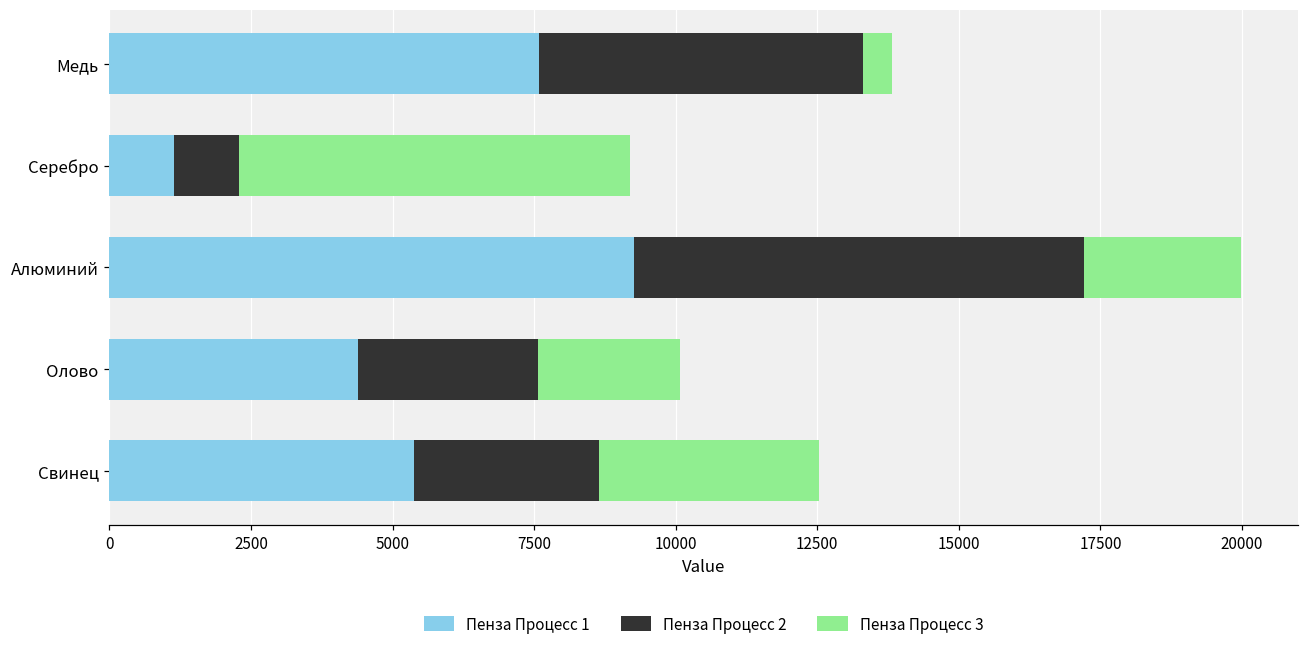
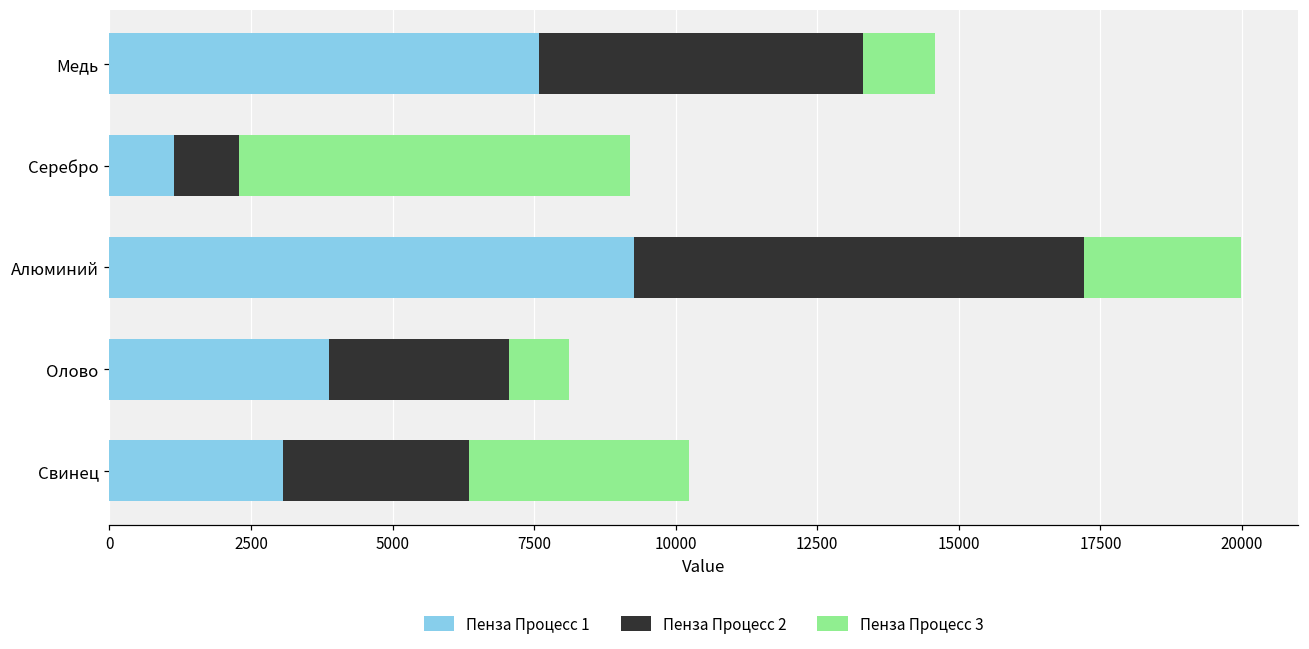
  {
    "Пенза Процесс 1": {
      "Медь": 7600,
      "Серебро": 1100,
      "Алюминий": 9300,
-     "Олово": 4400,
-     "Свинец": 5400
+     "Олово": 3900,
+     "Свинец": 3100
    },
    "Пенза Процесс 2": {
      "Медь": 5700,
      "Серебро": 1200,
      "Алюминий": 7900,
      "Олово": 3200,
      "Свинец": 3300
    },
    "Пенза Процесс 3": {
-     "Медь": 500,
+     "Медь": 1300,
      "Серебро": 6900,
      "Алюминий": 2800,
-     "Олово": 2500,
+     "Олово": 1100,
      "Свинец": 3900
    }
  }
